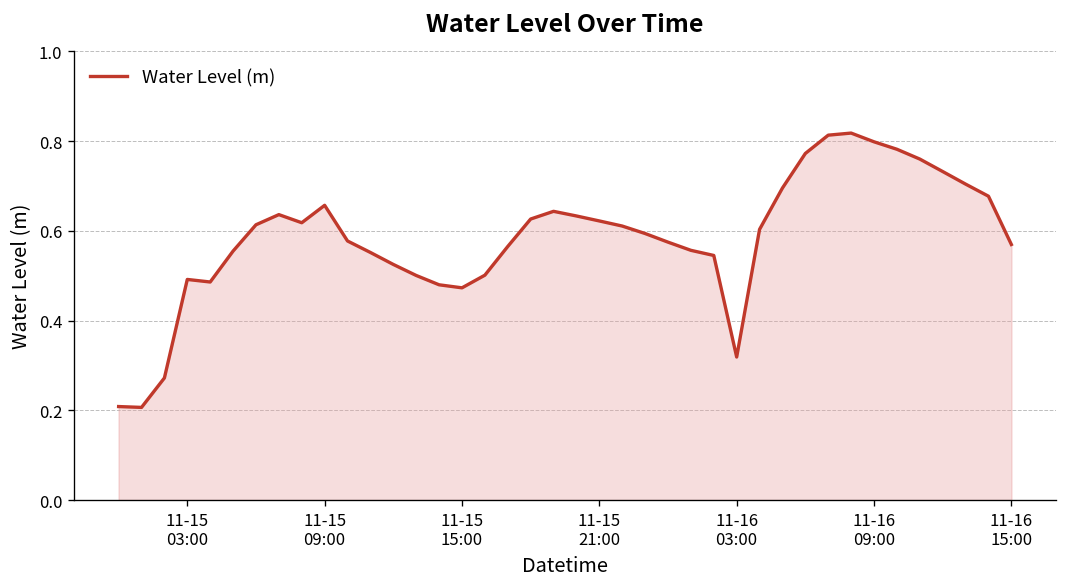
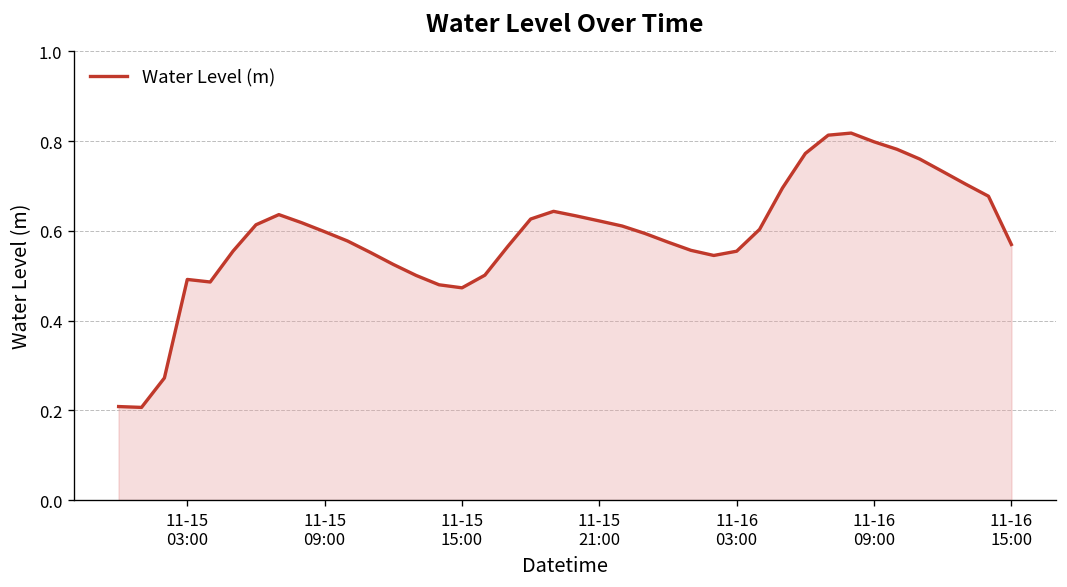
  {
    "11-15 03:00": 0.49,
-   "11-15 09:00": 0.66,
+   "11-15 09:00": 0.60,
    "11-15 15:00": 0.47,
    "11-15 21:00": 0.62,
-   "11-16 03:00": 0.32,
+   "11-16 03:00": 0.55,
    "11-16 09:00": 0.80,
    "11-16 15:00": 0.57
  }
